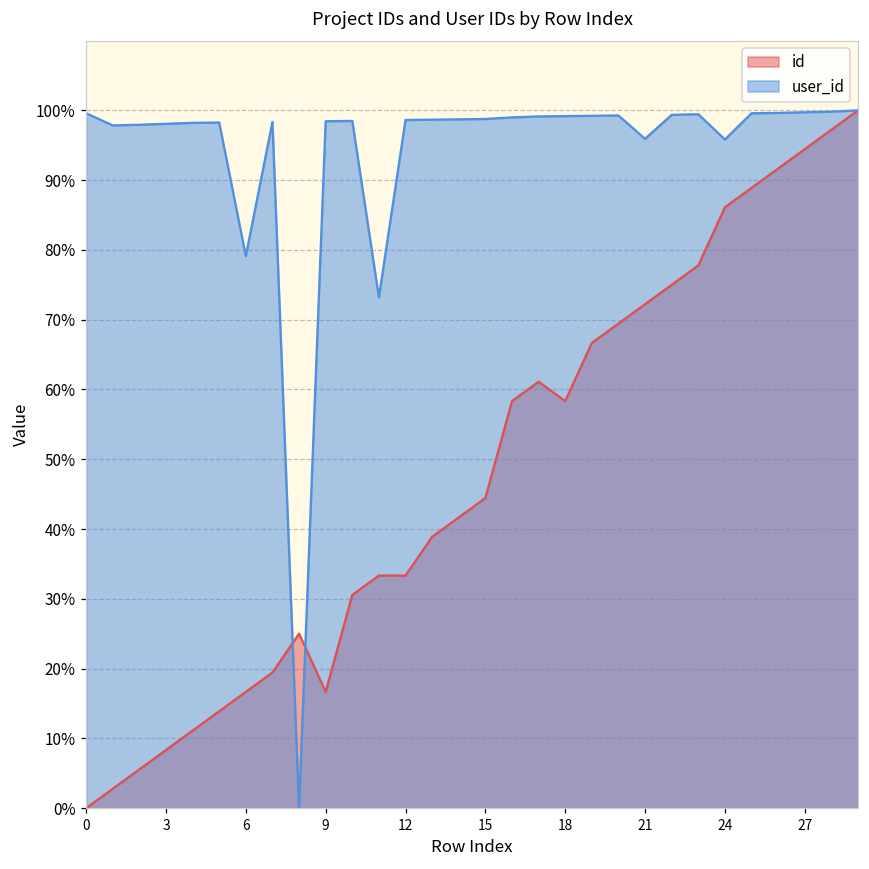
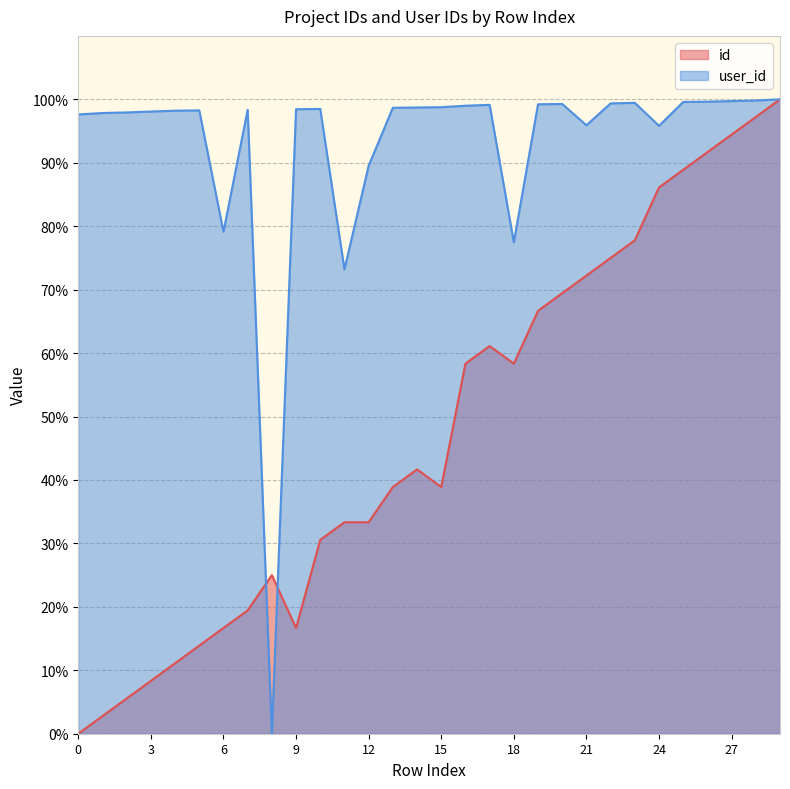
  {
    "id": {
      "0": "0%",
      "3": "8%",
      "6": "17%",
      "9": "17%",
      "12": "33%",
-     "15": "44%",
+     "15": "39%",
      "18": "58%",
      "21": "72%",
      "24": "86%",
      "27": "94%"
    },
    "user_id": {
-     "0": "100%",
+     "0": "98%",
      "3": "98%",
      "6": "79%",
      "9": "98%",
-     "12": "99%",
+     "12": "90%",
      "15": "99%",
-     "18": "99%",
+     "18": "77%",
      "21": "96%",
      "24": "96%",
      "27": "100%"
    }
  }
